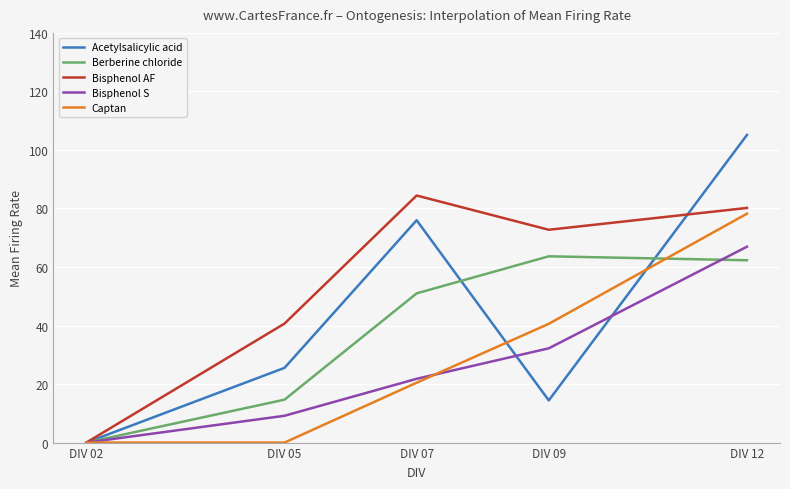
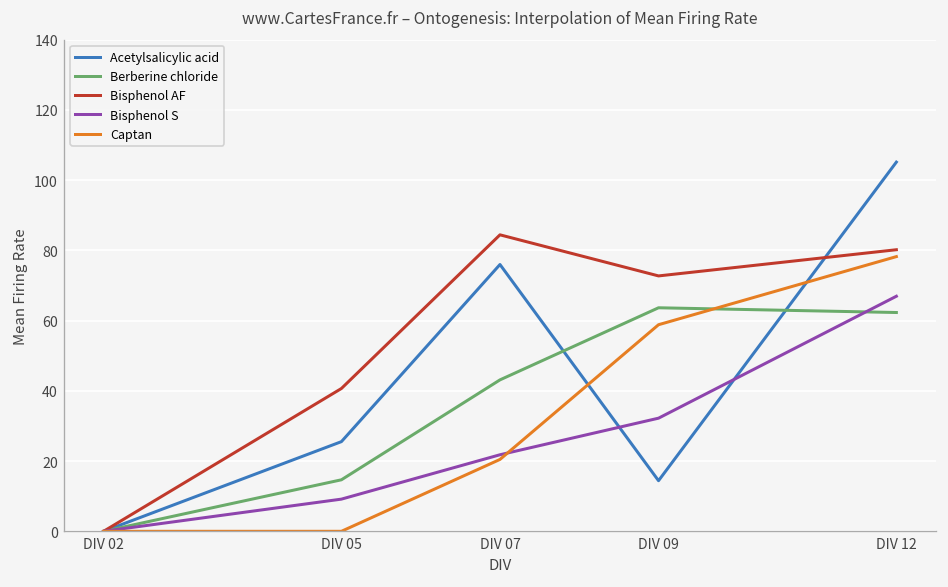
  {
    "Acetylsalicylic acid": {
      "DIV 05": 26,
      "DIV 07": 76,
      "DIV 09": 14,
      "DIV 12": 105
    },
    "Berberine chloride": {
      "DIV 05": 15,
-     "DIV 07": 51,
+     "DIV 07": 43,
      "DIV 09": 64,
      "DIV 12": 62
    },
    "Bisphenol AF": {
      "DIV 05": 41,
      "DIV 07": 84,
      "DIV 09": 73,
      "DIV 12": 80
    },
    "Bisphenol S": {
      "DIV 05": 9,
      "DIV 07": 22,
      "DIV 09": 32,
      "DIV 12": 67
    },
    "Captan": {
      "DIV 05": 0,
      "DIV 07": 20,
-     "DIV 09": 41,
+     "DIV 09": 59,
      "DIV 12": 78
    }
  }
